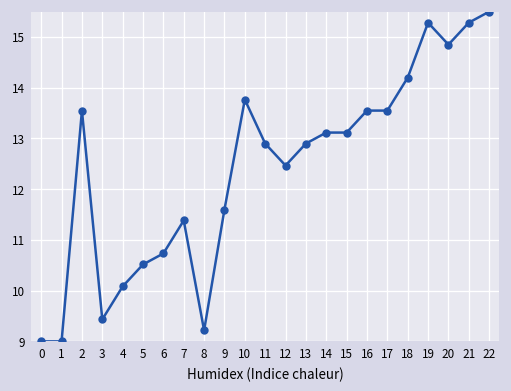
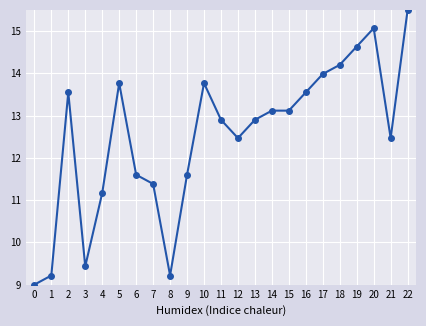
  {
    "0": 9.0,
-   "1": 9.0,
+   "1": 9.2,
    "2": 13.6,
    "3": 9.4,
-   "4": 10.1,
-   "5": 10.5,
-   "6": 10.7,
+   "4": 11.2,
+   "5": 13.8,
+   "6": 11.6,
    "7": 11.4,
    "8": 9.2,
    "9": 11.6,
    "10": 13.8,
    "11": 12.9,
    "12": 12.5,
    "13": 12.9,
    "14": 13.1,
    "15": 13.1,
    "16": 13.6,
-   "17": 13.6,
+   "17": 14.0,
    "18": 14.2,
-   "19": 15.3,
-   "20": 14.9,
-   "21": 15.3,
+   "19": 14.6,
+   "20": 15.1,
+   "21": 12.5,
    "22": 15.5
  }
